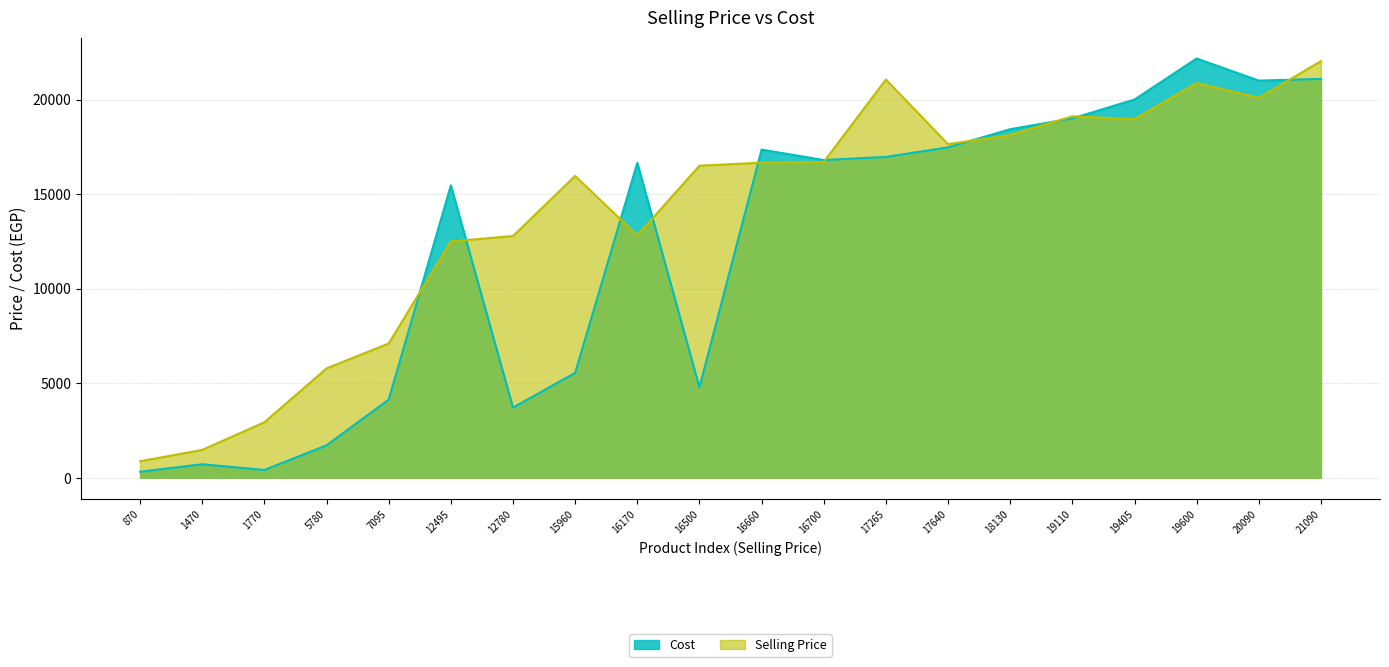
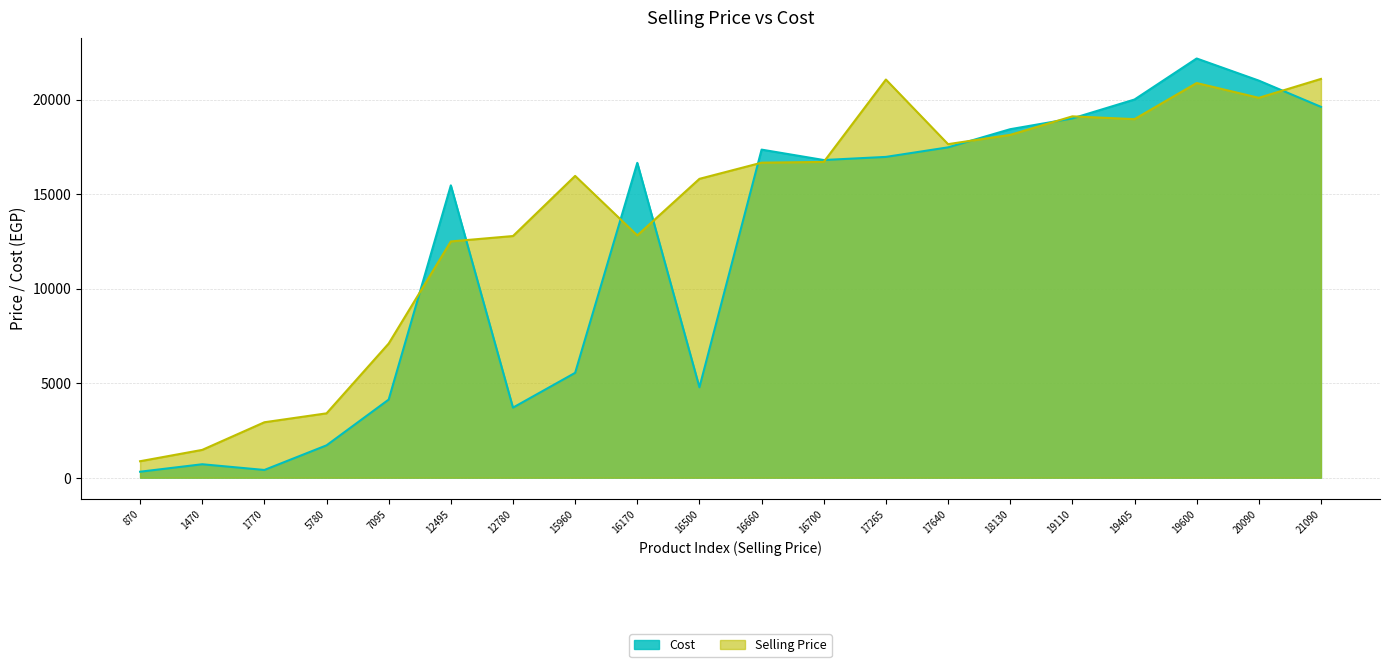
  {
    "Cost": {
      "870": 300,
      "1470": 700,
      "1770": 400,
      "5780": 1700,
      "7095": 4100,
      "12495": 15500,
      "12780": 3700,
      "15960": 5500,
      "16170": 16700,
      "16500": 4800,
      "16660": 17400,
      "17265": 17000,
      "17640": 17500,
      "18130": 18400,
      "19405": 20000,
      "19600": 22200,
      "20090": 21000,
-     "21090": 21100
+     "21090": 19600
    },
    "Selling Price": {
      "870": 900,
      "1470": 1500,
      "1770": 2900,
-     "5780": 5800,
+     "5780": 3400,
      "7095": 7100,
      "12495": 12500,
      "12780": 12800,
      "15960": 16000,
      "16170": 12800,
-     "16500": 16500,
+     "16500": 15800,
      "16660": 16700,
      "17265": 21100,
      "17640": 17600,
      "18130": 18100,
      "19405": 19000,
      "19600": 20900,
      "20090": 20100,
-     "21090": 22000
+     "21090": 21100
    }
  }
